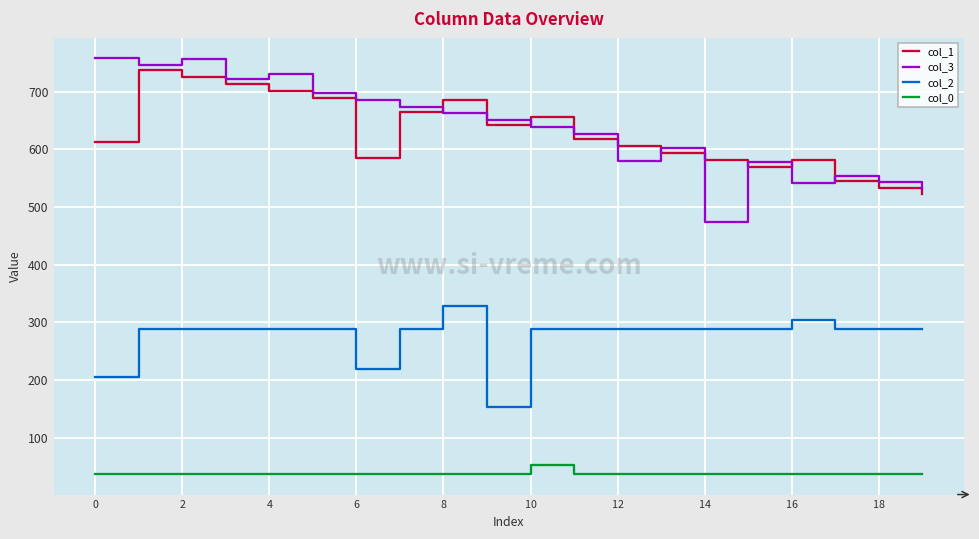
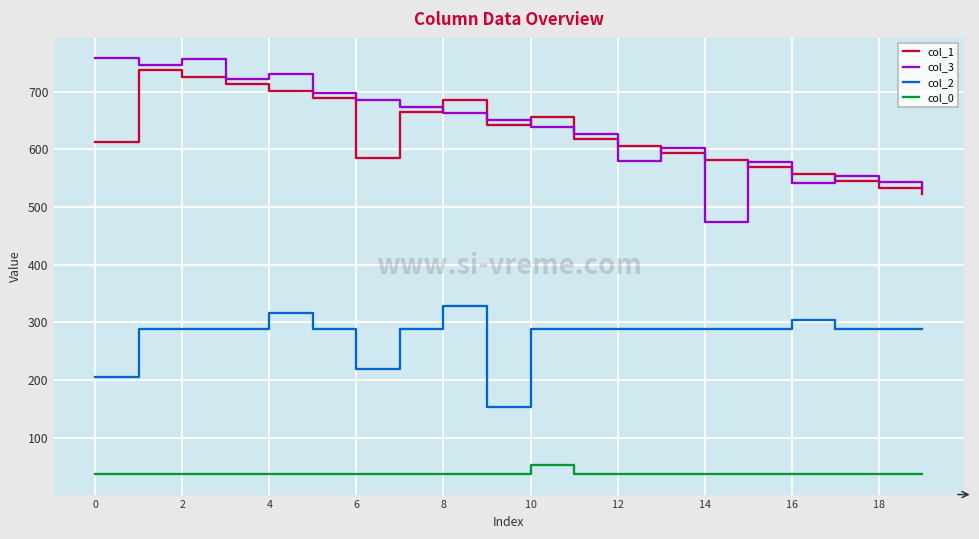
  {
    "col_1": {
      "0": 610,
      "2": 720,
      "4": 700,
      "6": 580,
      "8": 690,
      "10": 660,
      "12": 610,
      "14": 580,
-     "16": 580,
+     "16": 560,
      "18": 530
    },
    "col_3": {
      "0": 760,
      "2": 760,
      "4": 730,
      "6": 690,
      "8": 660,
      "10": 640,
      "12": 580,
      "14": 470,
      "16": 540,
      "18": 540
    },
    "col_2": {
      "0": 210,
      "2": 290,
-     "4": 290,
+     "4": 320,
      "6": 220,
      "8": 330,
      "10": 290,
      "12": 290,
      "14": 290,
      "16": 300,
      "18": 290
    },
    "col_0": {
      "0": 40,
      "2": 40,
      "4": 40,
      "6": 40,
      "8": 40,
      "10": 50,
      "12": 40,
      "14": 40,
      "16": 40,
      "18": 40
    }
  }
